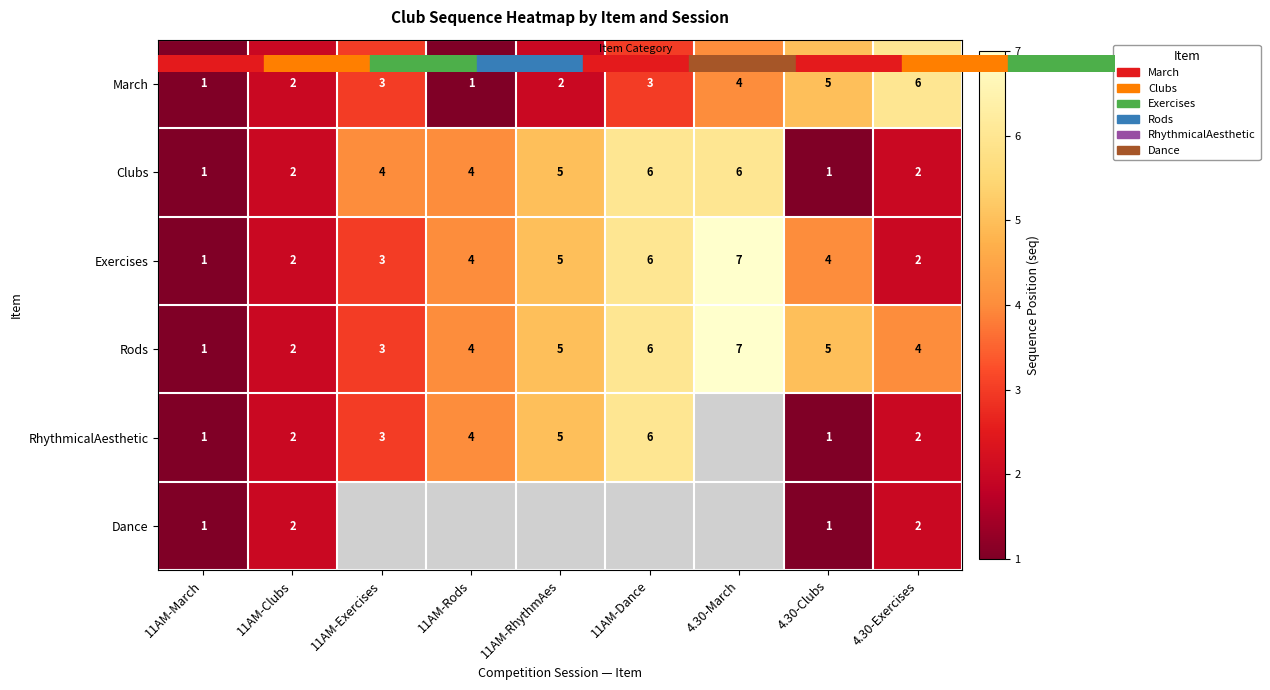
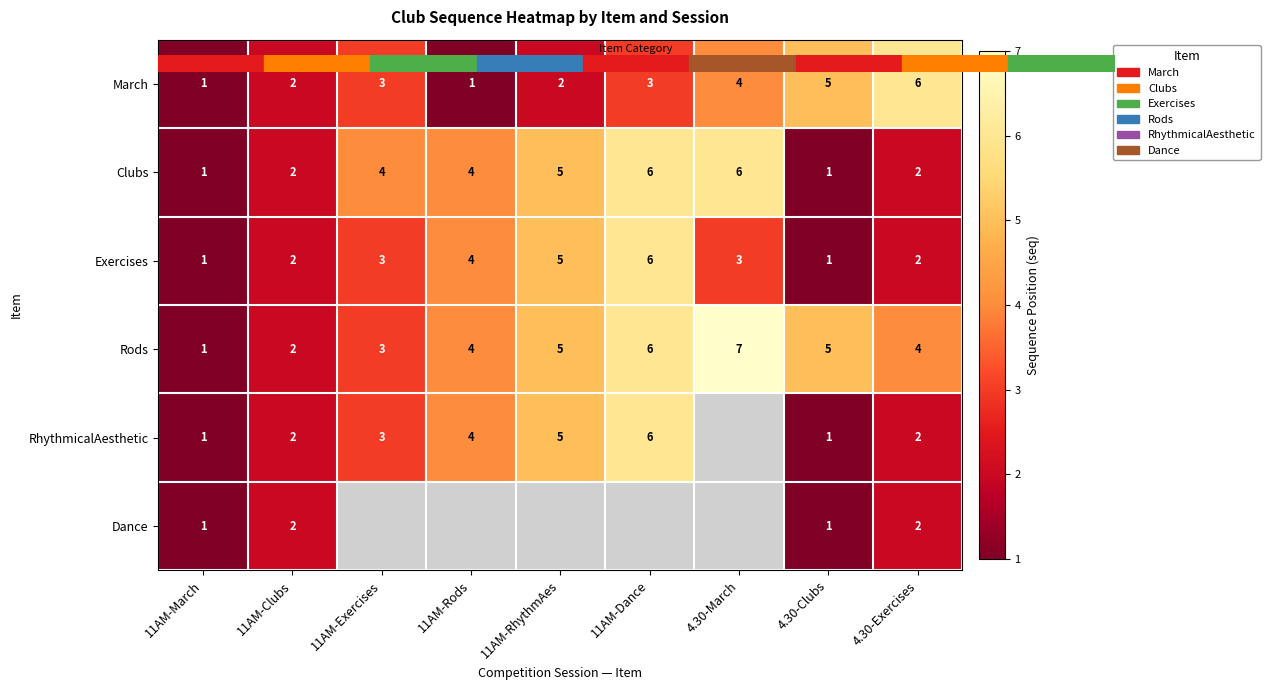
  {
    "March": {
      "11AM-March": 1,
      "11AM-Clubs": 2,
      "11AM-Exercises": 3,
      "11AM-Rods": 1,
      "11AM-RhythmAes": 2,
      "11AM-Dance": 3,
      "4.30-March": 4,
      "4.30-Clubs": 5,
      "4.30-Exercises": 6
    },
    "Clubs": {
      "11AM-March": 1,
      "11AM-Clubs": 2,
      "11AM-Exercises": 4,
      "11AM-Rods": 4,
      "11AM-RhythmAes": 5,
      "11AM-Dance": 6,
      "4.30-March": 6,
      "4.30-Clubs": 1,
      "4.30-Exercises": 2
    },
    "Exercises": {
      "11AM-March": 1,
      "11AM-Clubs": 2,
      "11AM-Exercises": 3,
      "11AM-Rods": 4,
      "11AM-RhythmAes": 5,
      "11AM-Dance": 6,
-     "4.30-March": 7,
-     "4.30-Clubs": 4,
+     "4.30-March": 3,
+     "4.30-Clubs": 1,
      "4.30-Exercises": 2
    },
    "Rods": {
      "11AM-March": 1,
      "11AM-Clubs": 2,
      "11AM-Exercises": 3,
      "11AM-Rods": 4,
      "11AM-RhythmAes": 5,
      "11AM-Dance": 6,
      "4.30-March": 7,
      "4.30-Clubs": 5,
      "4.30-Exercises": 4
    },
    "RhythmicalAesthetic": {
      "11AM-March": 1,
      "11AM-Clubs": 2,
      "11AM-Exercises": 3,
      "11AM-Rods": 4,
      "11AM-RhythmAes": 5,
      "11AM-Dance": 6,
      "4.30-Clubs": 1,
      "4.30-Exercises": 2
    },
    "Dance": {
      "11AM-March": 1,
      "11AM-Clubs": 2,
      "4.30-Clubs": 1,
      "4.30-Exercises": 2
    }
  }
